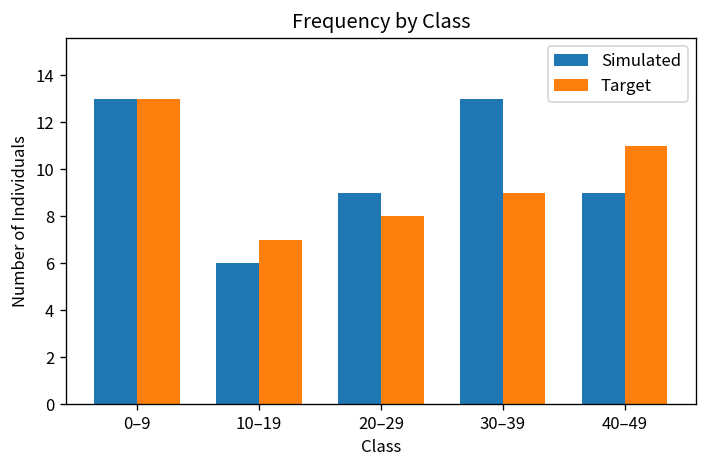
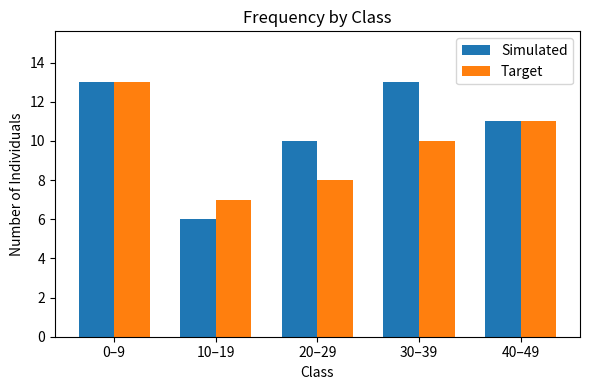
  {
    "Simulated": {
      "0–9": 13,
      "10–19": 6,
-     "20–29": 9,
+     "20–29": 10,
      "30–39": 13,
-     "40–49": 9
+     "40–49": 11
    },
    "Target": {
      "0–9": 13,
      "10–19": 7,
      "20–29": 8,
-     "30–39": 9,
+     "30–39": 10,
      "40–49": 11
    }
  }
